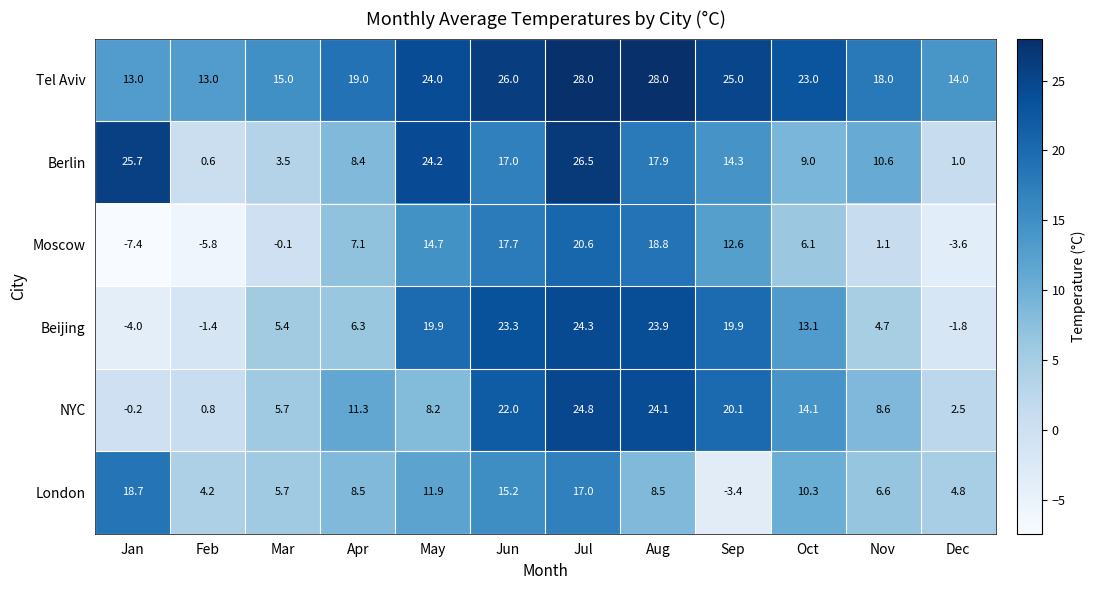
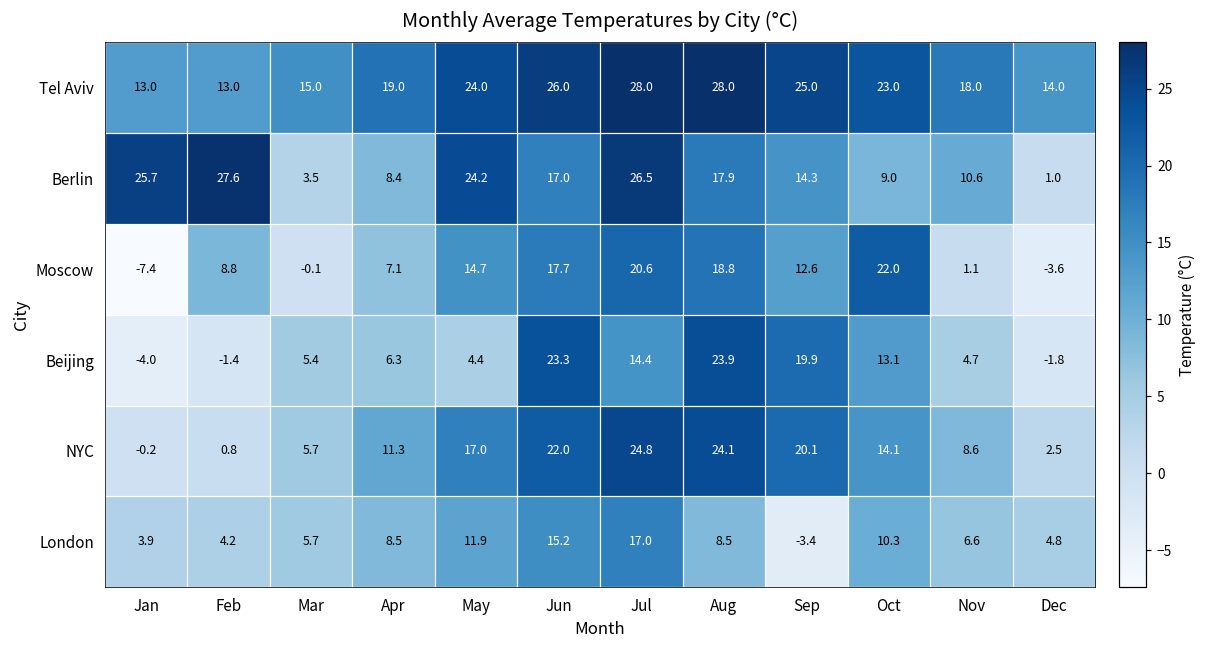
  {
    "Tel Aviv": {
      "Jan": 13.0,
      "Feb": 13.0,
      "Mar": 15.0,
      "Apr": 19.0,
      "May": 24.0,
      "Jun": 26.0,
      "Jul": 28.0,
      "Aug": 28.0,
      "Sep": 25.0,
      "Oct": 23.0,
      "Nov": 18.0,
      "Dec": 14.0
    },
    "Berlin": {
      "Jan": 25.7,
-     "Feb": 0.6,
+     "Feb": 27.6,
      "Mar": 3.5,
      "Apr": 8.4,
      "May": 24.2,
      "Jun": 17.0,
      "Jul": 26.5,
      "Aug": 17.9,
      "Sep": 14.3,
      "Oct": 9.0,
      "Nov": 10.6,
      "Dec": 1.0
    },
    "Moscow": {
      "Jan": -7.4,
-     "Feb": -5.8,
+     "Feb": 8.8,
      "Mar": -0.1,
      "Apr": 7.1,
      "May": 14.7,
      "Jun": 17.7,
      "Jul": 20.6,
      "Aug": 18.8,
      "Sep": 12.6,
-     "Oct": 6.1,
+     "Oct": 22.0,
      "Nov": 1.1,
      "Dec": -3.6
    },
    "Beijing": {
      "Jan": -4.0,
      "Feb": -1.4,
      "Mar": 5.4,
      "Apr": 6.3,
-     "May": 19.9,
+     "May": 4.4,
      "Jun": 23.3,
-     "Jul": 24.3,
+     "Jul": 14.4,
      "Aug": 23.9,
      "Sep": 19.9,
      "Oct": 13.1,
      "Nov": 4.7,
      "Dec": -1.8
    },
    "NYC": {
      "Jan": -0.2,
      "Feb": 0.8,
      "Mar": 5.7,
      "Apr": 11.3,
-     "May": 8.2,
+     "May": 17.0,
      "Jun": 22.0,
      "Jul": 24.8,
      "Aug": 24.1,
      "Sep": 20.1,
      "Oct": 14.1,
      "Nov": 8.6,
      "Dec": 2.5
    },
    "London": {
-     "Jan": 18.7,
+     "Jan": 3.9,
      "Feb": 4.2,
      "Mar": 5.7,
      "Apr": 8.5,
      "May": 11.9,
      "Jun": 15.2,
      "Jul": 17.0,
      "Aug": 8.5,
      "Sep": -3.4,
      "Oct": 10.3,
      "Nov": 6.6,
      "Dec": 4.8
    }
  }
